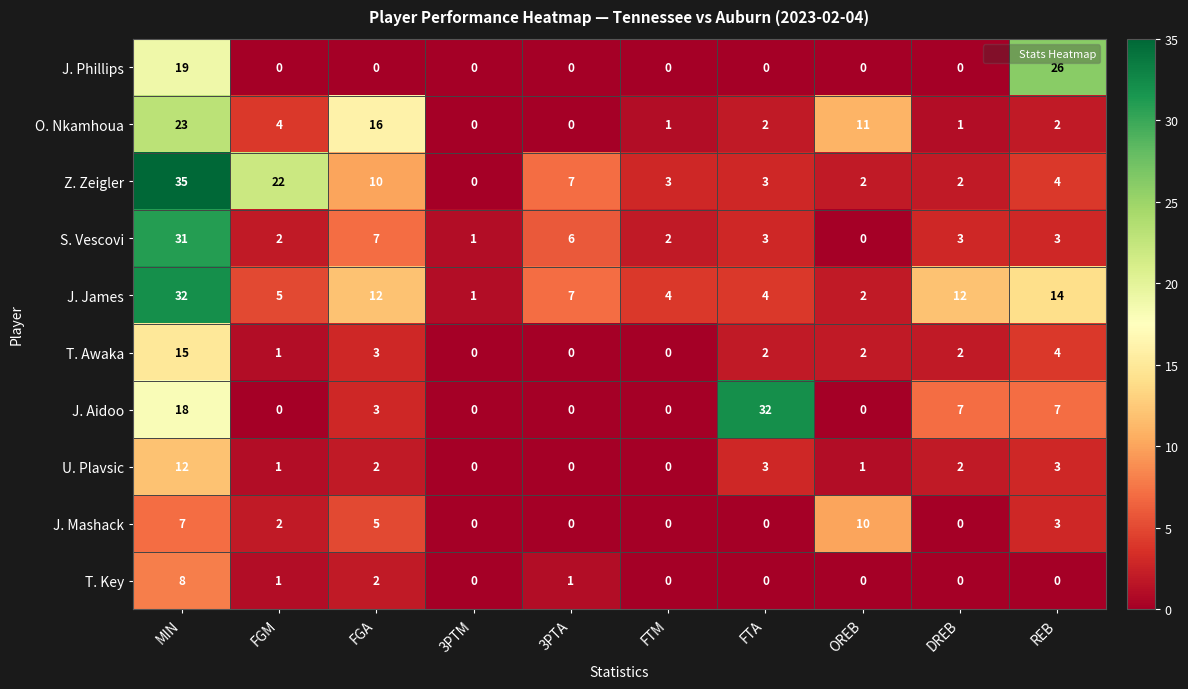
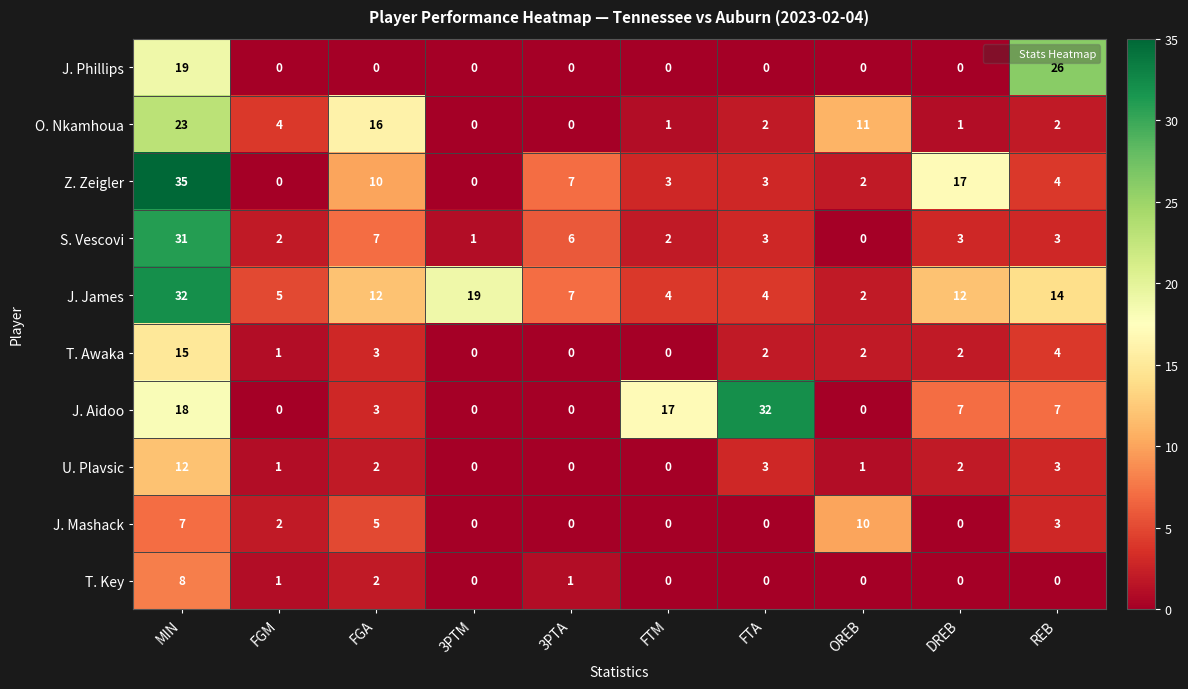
  {
    "J. Phillips": {
      "MIN": 19,
      "FGM": 0,
      "FGA": 0,
      "3PTM": 0,
      "3PTA": 0,
      "FTM": 0,
      "FTA": 0,
      "OREB": 0,
      "DREB": 0
    },
    "O. Nkamhoua": {
      "MIN": 23,
      "FGM": 4,
      "FGA": 16,
      "3PTM": 0,
      "3PTA": 0,
      "FTM": 1,
      "FTA": 2,
      "OREB": 11,
      "DREB": 1,
      "REB": 2
    },
    "Z. Zeigler": {
      "MIN": 35,
-     "FGM": 22,
+     "FGM": 0,
      "FGA": 10,
      "3PTM": 0,
      "3PTA": 7,
      "FTM": 3,
      "FTA": 3,
      "OREB": 2,
-     "DREB": 2,
+     "DREB": 17,
      "REB": 4
    },
    "S. Vescovi": {
      "MIN": 31,
      "FGM": 2,
      "FGA": 7,
      "3PTM": 1,
      "3PTA": 6,
      "FTM": 2,
      "FTA": 3,
      "OREB": 0,
      "DREB": 3,
      "REB": 3
    },
    "J. James": {
      "MIN": 32,
      "FGM": 5,
      "FGA": 12,
-     "3PTM": 1,
+     "3PTM": 19,
      "3PTA": 7,
      "FTM": 4,
      "FTA": 4,
      "OREB": 2,
      "DREB": 12,
      "REB": 14
    },
    "T. Awaka": {
      "MIN": 15,
      "FGM": 1,
      "FGA": 3,
      "3PTM": 0,
      "3PTA": 0,
      "FTM": 0,
      "FTA": 2,
      "OREB": 2,
      "DREB": 2,
      "REB": 4
    },
    "J. Aidoo": {
      "MIN": 18,
      "FGM": 0,
      "FGA": 3,
      "3PTM": 0,
      "3PTA": 0,
-     "FTM": 0,
+     "FTM": 17,
      "FTA": 32,
      "OREB": 0,
      "DREB": 7,
      "REB": 7
    },
    "U. Plavsic": {
      "MIN": 12,
      "FGM": 1,
      "FGA": 2,
      "3PTM": 0,
      "3PTA": 0,
      "FTM": 0,
      "FTA": 3,
      "OREB": 1,
      "DREB": 2,
      "REB": 3
    },
    "J. Mashack": {
      "MIN": 7,
      "FGM": 2,
      "FGA": 5,
      "3PTM": 0,
      "3PTA": 0,
      "FTM": 0,
      "FTA": 0,
      "OREB": 10,
      "DREB": 0,
      "REB": 3
    },
    "T. Key": {
      "MIN": 8,
      "FGM": 1,
      "FGA": 2,
      "3PTM": 0,
      "3PTA": 1,
      "FTM": 0,
      "FTA": 0,
      "OREB": 0,
      "DREB": 0,
      "REB": 0
    }
  }
